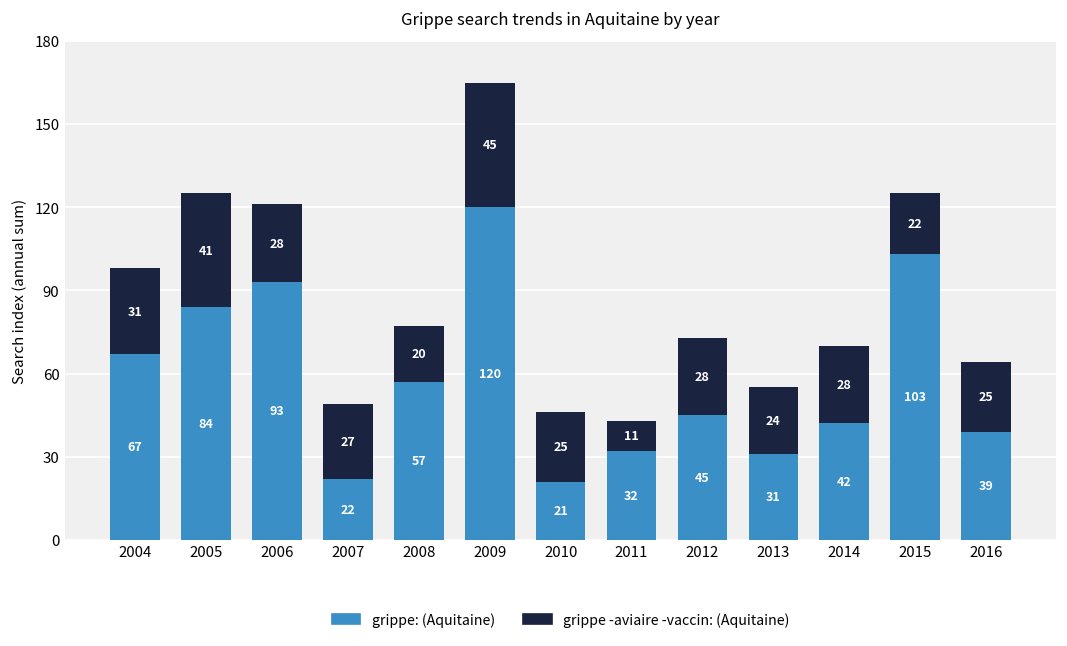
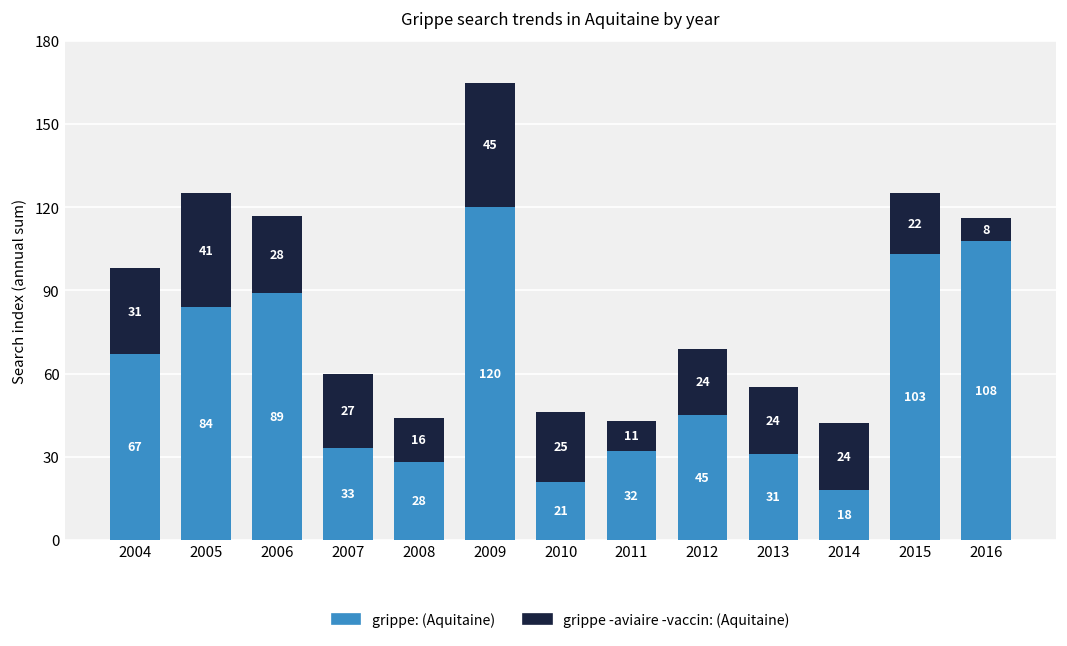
  {
    "grippe: (Aquitaine)": {
      "2004": 67,
      "2005": 84,
-     "2006": 93,
-     "2007": 22,
-     "2008": 57,
+     "2006": 89,
+     "2007": 33,
+     "2008": 28,
      "2009": 120,
      "2010": 21,
      "2011": 32,
      "2012": 45,
      "2013": 31,
-     "2014": 42,
+     "2014": 18,
      "2015": 103,
-     "2016": 39
+     "2016": 108
    },
    "grippe -aviaire -vaccin: (Aquitaine)": {
      "2004": 31,
      "2005": 41,
      "2006": 28,
      "2007": 27,
-     "2008": 20,
+     "2008": 16,
      "2009": 45,
      "2010": 25,
      "2011": 11,
-     "2012": 28,
+     "2012": 24,
      "2013": 24,
-     "2014": 28,
+     "2014": 24,
      "2015": 22,
-     "2016": 25
+     "2016": 8
    }
  }
